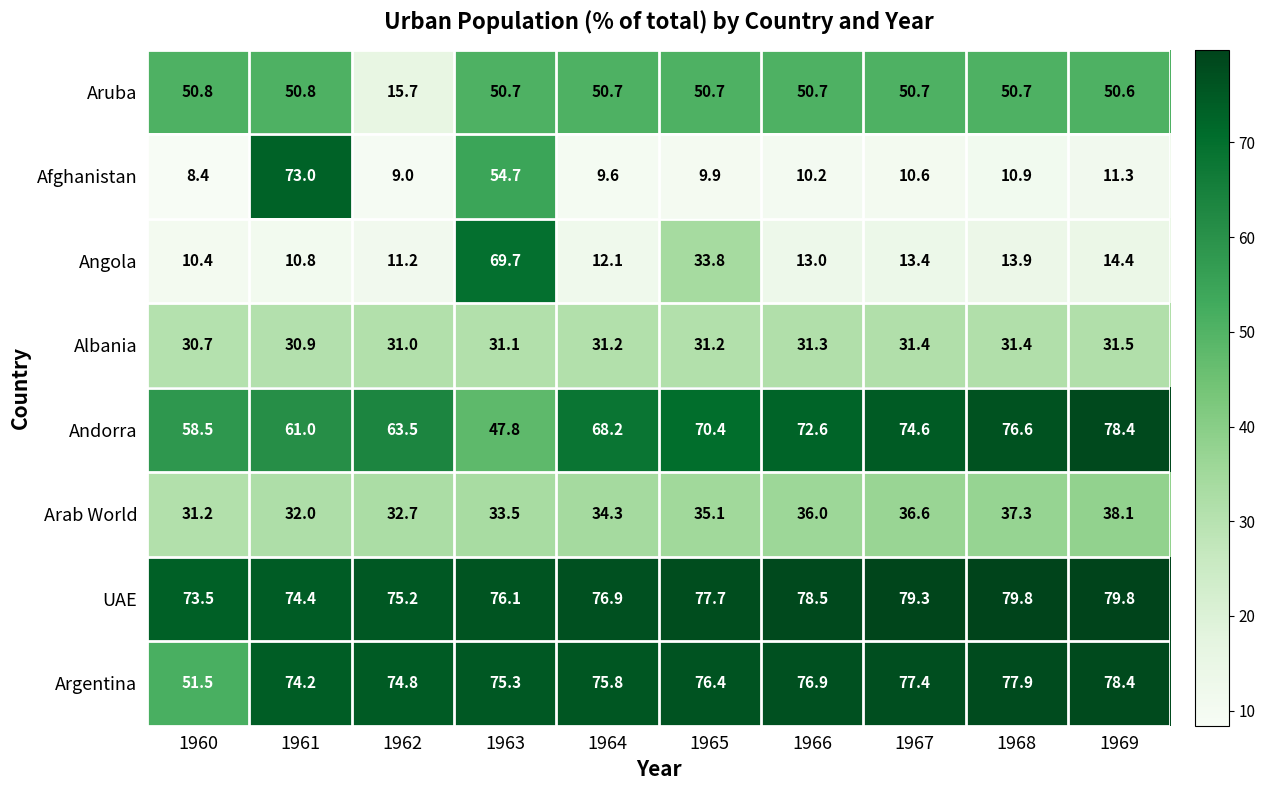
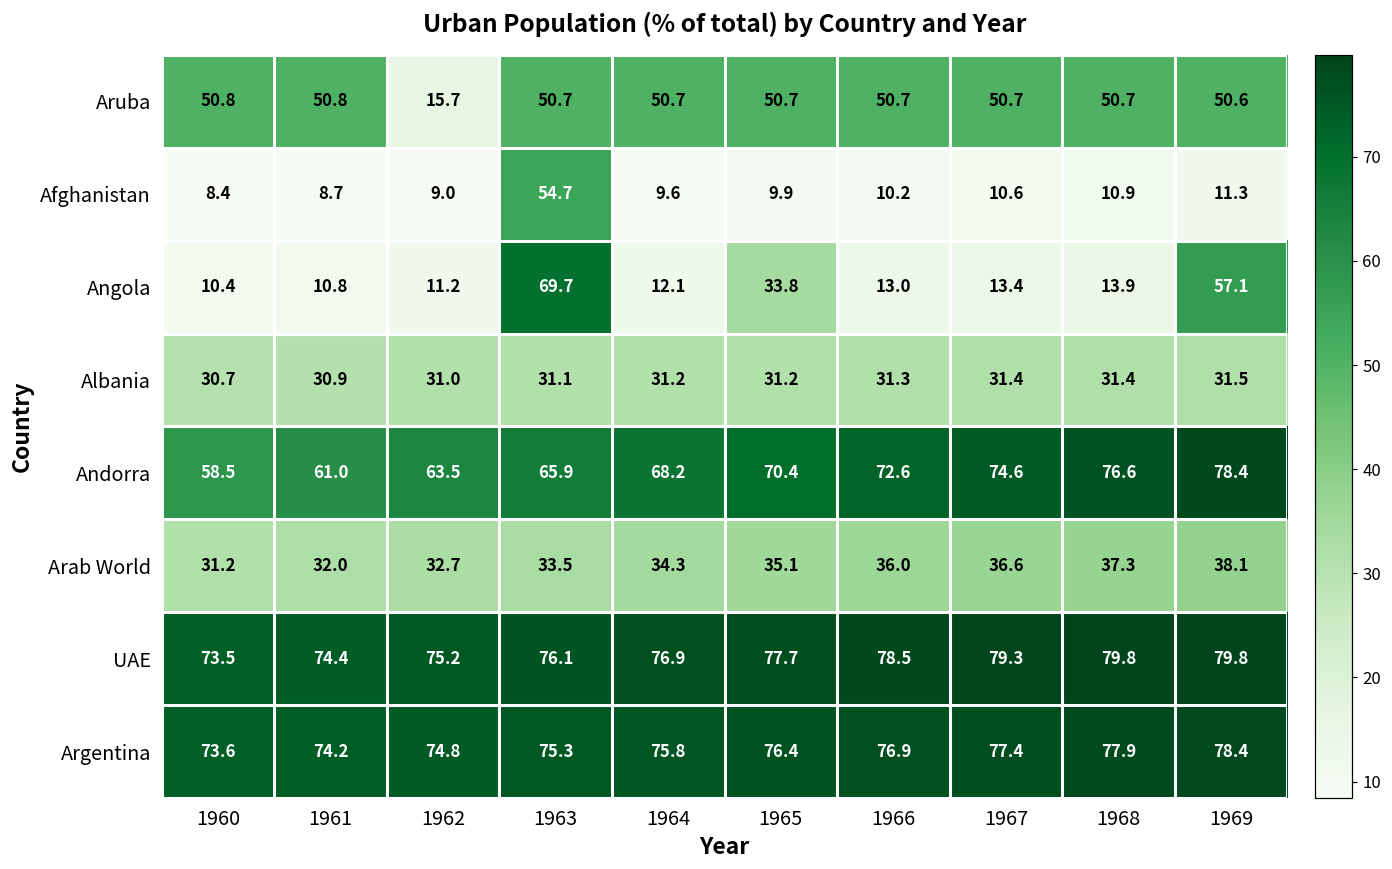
  {
    "Aruba": {
      "1960": 50.8,
      "1961": 50.8,
      "1962": 15.7,
      "1963": 50.7,
      "1964": 50.7,
      "1965": 50.7,
      "1966": 50.7,
      "1967": 50.7,
      "1968": 50.7,
      "1969": 50.6
    },
    "Afghanistan": {
      "1960": 8.4,
-     "1961": 73.0,
+     "1961": 8.7,
      "1962": 9.0,
      "1963": 54.7,
      "1964": 9.6,
      "1965": 9.9,
      "1966": 10.2,
      "1967": 10.6,
      "1968": 10.9,
      "1969": 11.3
    },
    "Angola": {
      "1960": 10.4,
      "1961": 10.8,
      "1962": 11.2,
      "1963": 69.7,
      "1964": 12.1,
      "1965": 33.8,
      "1966": 13.0,
      "1967": 13.4,
      "1968": 13.9,
-     "1969": 14.4
+     "1969": 57.1
    },
    "Albania": {
      "1960": 30.7,
      "1961": 30.9,
      "1962": 31.0,
      "1963": 31.1,
      "1964": 31.2,
      "1965": 31.2,
      "1966": 31.3,
      "1967": 31.4,
      "1968": 31.4,
      "1969": 31.5
    },
    "Andorra": {
      "1960": 58.5,
      "1961": 61.0,
      "1962": 63.5,
-     "1963": 47.8,
+     "1963": 65.9,
      "1964": 68.2,
      "1965": 70.4,
      "1966": 72.6,
      "1967": 74.6,
      "1968": 76.6,
      "1969": 78.4
    },
    "Arab World": {
      "1960": 31.2,
      "1961": 32.0,
      "1962": 32.7,
      "1963": 33.5,
      "1964": 34.3,
      "1965": 35.1,
      "1966": 36.0,
      "1967": 36.6,
      "1968": 37.3,
      "1969": 38.1
    },
    "UAE": {
      "1960": 73.5,
      "1961": 74.4,
      "1962": 75.2,
      "1963": 76.1,
      "1964": 76.9,
      "1965": 77.7,
      "1966": 78.5,
      "1967": 79.3,
      "1968": 79.8,
      "1969": 79.8
    },
    "Argentina": {
-     "1960": 51.5,
+     "1960": 73.6,
      "1961": 74.2,
      "1962": 74.8,
      "1963": 75.3,
      "1964": 75.8,
      "1965": 76.4,
      "1966": 76.9,
      "1967": 77.4,
      "1968": 77.9,
      "1969": 78.4
    }
  }
